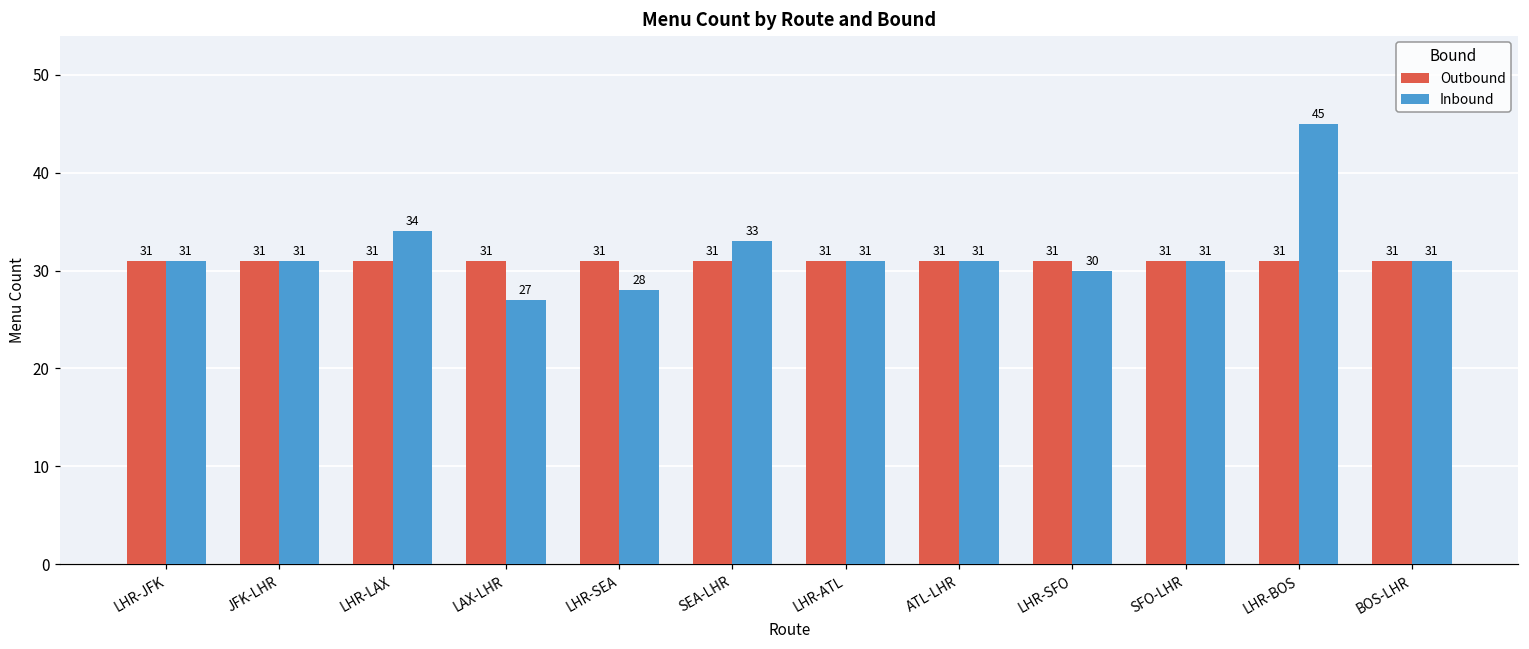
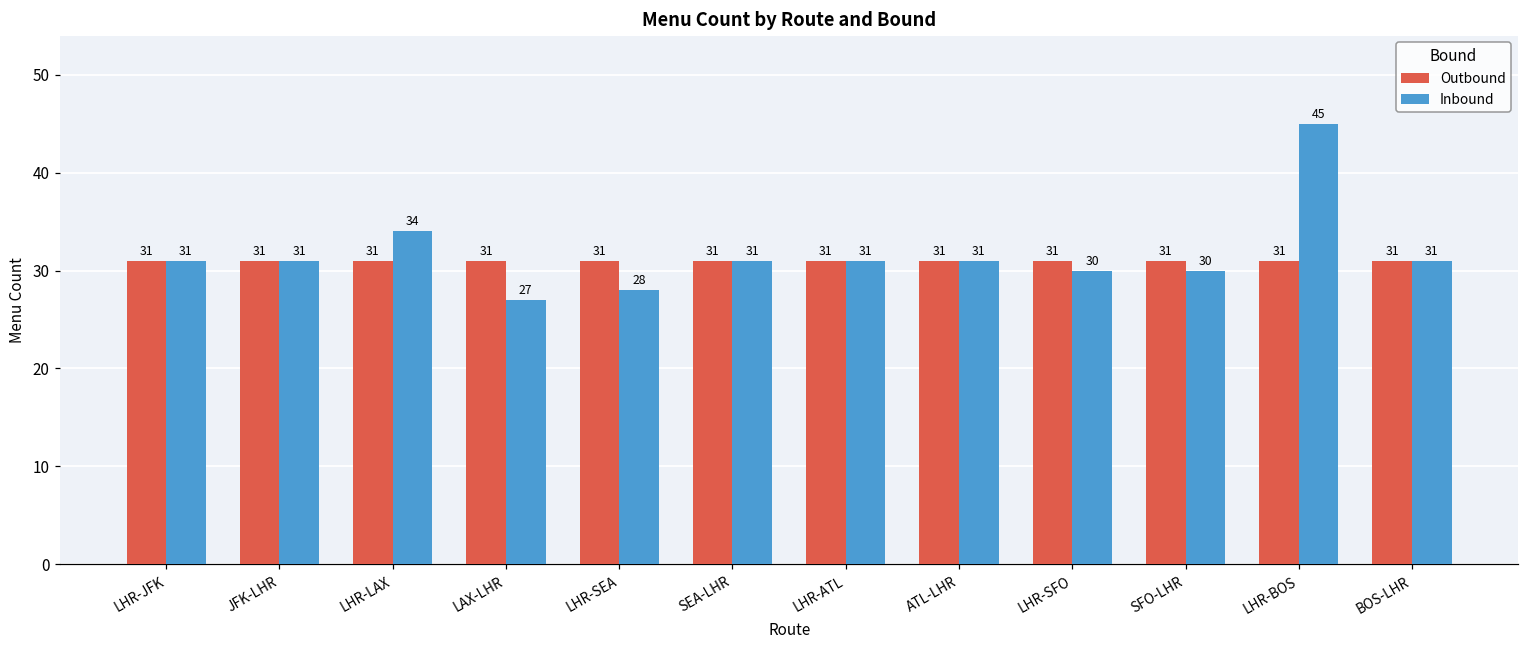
  {
    "Outbound": {
      "LHR-JFK": 31,
      "JFK-LHR": 31,
      "LHR-LAX": 31,
      "LAX-LHR": 31,
      "LHR-SEA": 31,
      "SEA-LHR": 31,
      "LHR-ATL": 31,
      "ATL-LHR": 31,
      "LHR-SFO": 31,
      "SFO-LHR": 31,
      "LHR-BOS": 31,
      "BOS-LHR": 31
    },
    "Inbound": {
      "LHR-JFK": 31,
      "JFK-LHR": 31,
      "LHR-LAX": 34,
      "LAX-LHR": 27,
      "LHR-SEA": 28,
-     "SEA-LHR": 33,
+     "SEA-LHR": 31,
      "LHR-ATL": 31,
      "ATL-LHR": 31,
      "LHR-SFO": 30,
-     "SFO-LHR": 31,
+     "SFO-LHR": 30,
      "LHR-BOS": 45,
      "BOS-LHR": 31
    }
  }
